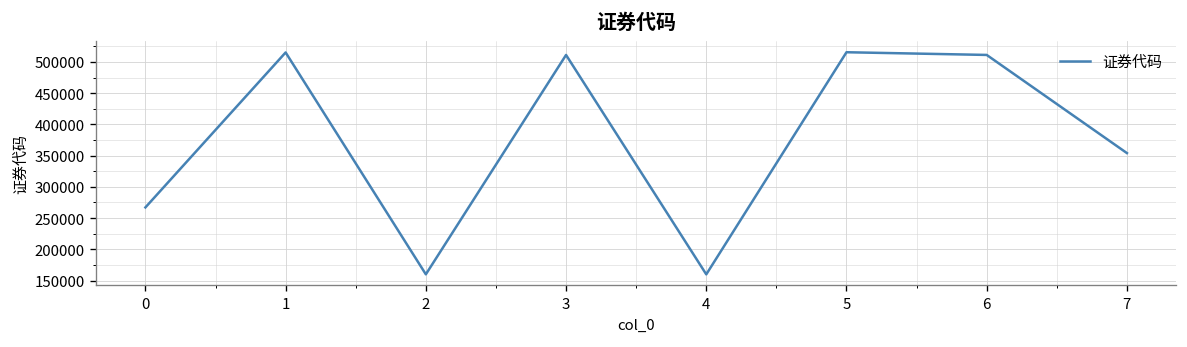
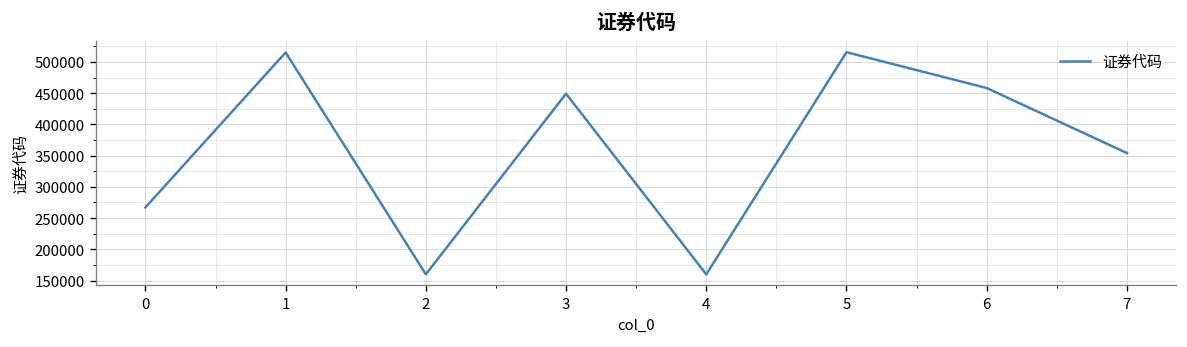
  {
    "0": 270000,
    "1": 520000,
    "2": 160000,
-   "3": 510000,
+   "3": 450000,
    "4": 160000,
    "5": 520000,
-   "6": 510000,
+   "6": 460000,
    "7": 350000
  }
